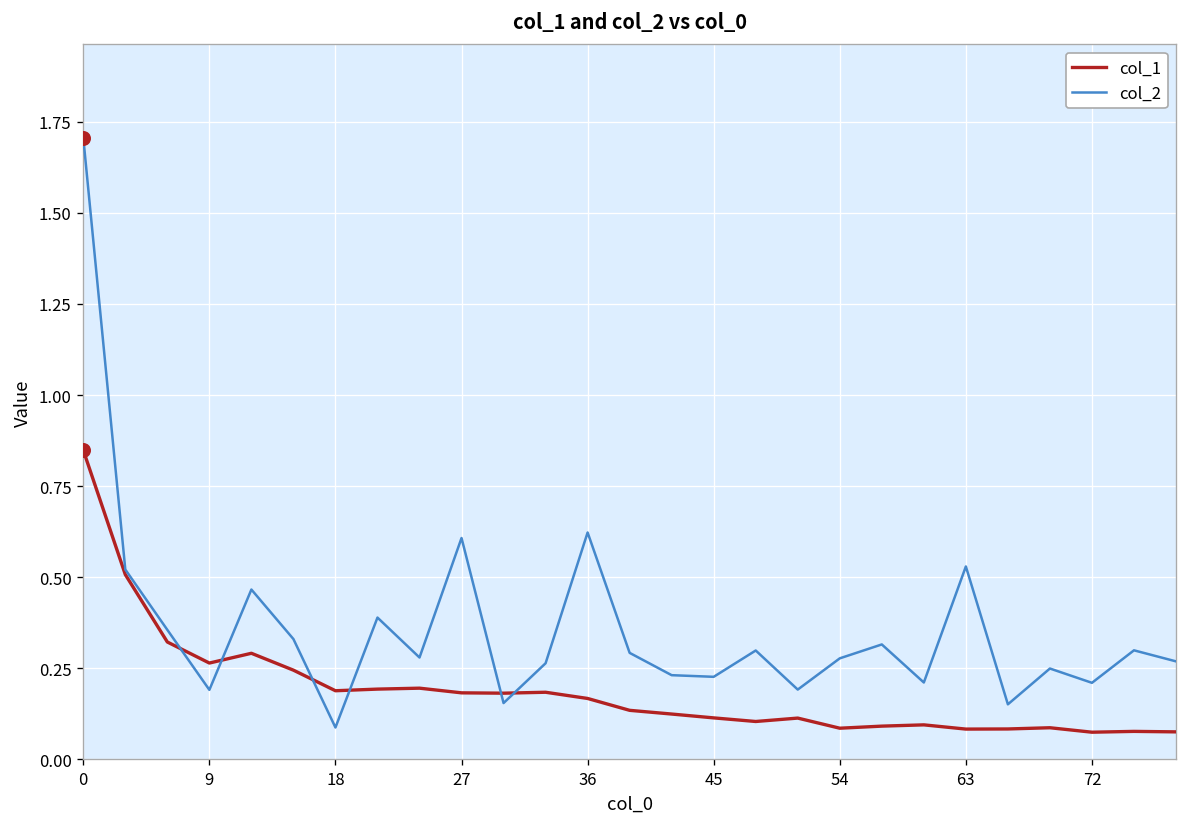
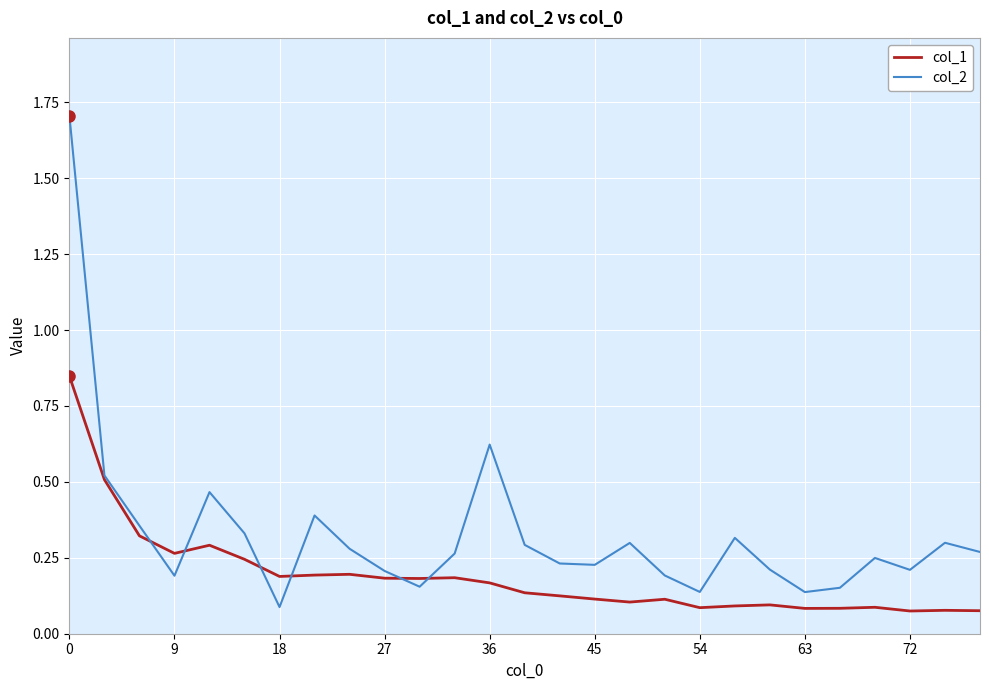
  {
    "col_2": {
      "9": 0.19,
      "18": 0.09,
-     "27": 0.61,
+     "27": 0.21,
      "36": 0.62,
      "45": 0.23,
-     "54": 0.28,
-     "63": 0.53,
+     "54": 0.14,
+     "63": 0.14,
      "72": 0.21
    }
  }
